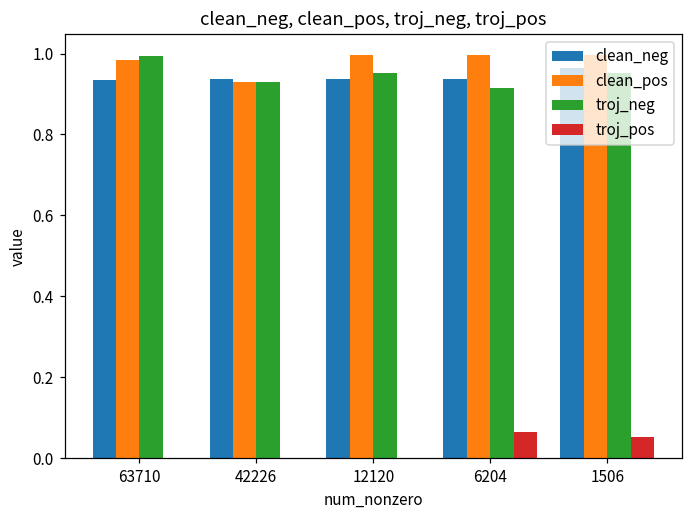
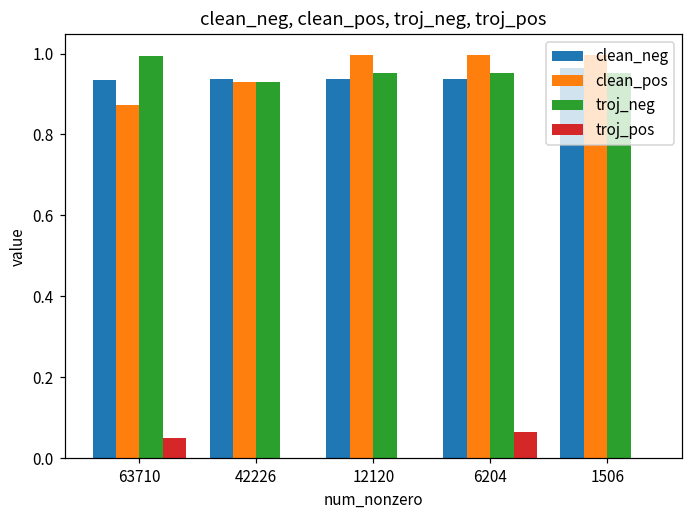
  {
    "clean_neg": {
      "63710": 0.93,
      "42226": 0.94,
      "12120": 0.94,
      "6204": 0.94
    },
    "clean_pos": {
-     "63710": 0.98,
+     "63710": 0.87,
      "42226": 0.93,
      "12120": 1.00,
      "6204": 1.00
    },
    "troj_neg": {
      "63710": 0.99,
      "42226": 0.93,
      "12120": 0.95,
-     "6204": 0.92
+     "6204": 0.95
    },
    "troj_pos": {
-     "63710": 0.00,
+     "63710": 0.05,
      "6204": 0.07,
-     "1506": 0.05
+     "1506": 0.00
    }
  }
